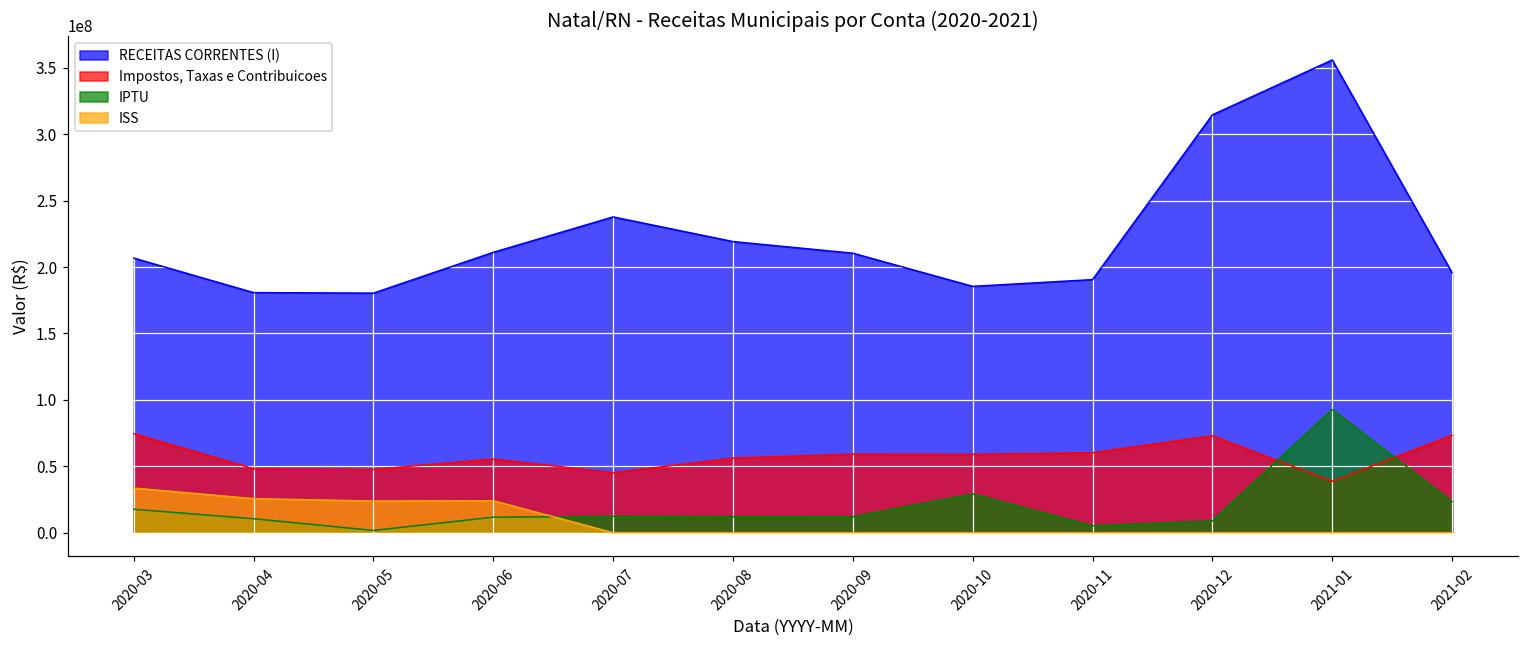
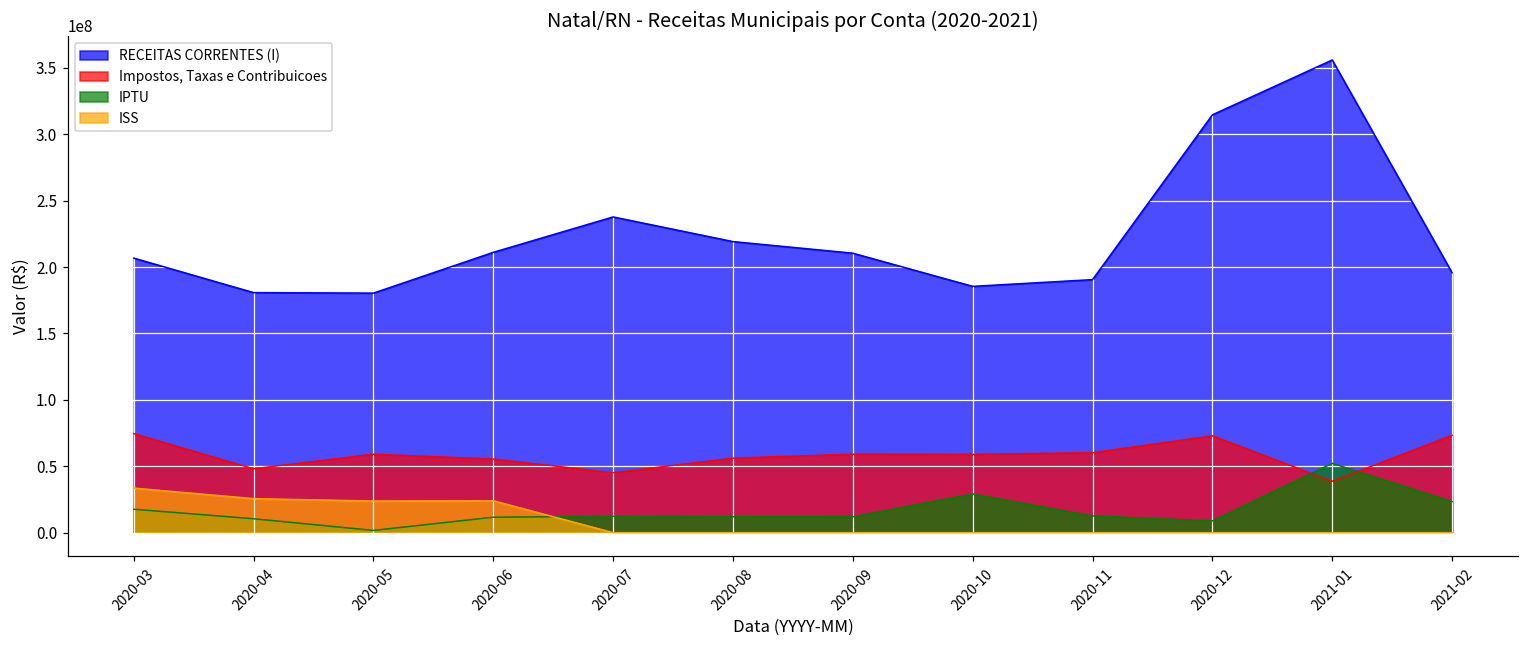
  {
    "RECEITAS CORRENTES (I)": {
      "2020-03": 207000000,
      "2020-04": 181000000,
      "2020-05": 180000000,
      "2020-06": 211000000,
      "2020-07": 238000000,
      "2020-08": 219000000,
      "2020-09": 210000000,
      "2020-10": 185000000,
      "2020-11": 191000000,
      "2020-12": 315000000,
      "2021-01": 356000000,
      "2021-02": 196000000
    },
    "Impostos, Taxas e Contribuicoes": {
      "2020-03": 75000000,
      "2020-04": 48000000,
-     "2020-05": 48000000,
+     "2020-05": 59000000,
      "2020-06": 55000000,
      "2020-07": 45000000,
      "2020-08": 56000000,
      "2020-09": 59000000,
      "2020-10": 59000000,
      "2020-11": 60000000,
      "2020-12": 73000000,
      "2021-01": 39000000,
      "2021-02": 73000000
    },
    "IPTU": {
      "2020-03": 18000000,
      "2020-04": 10000000,
      "2020-05": 2000000,
      "2020-06": 12000000,
      "2020-07": 12000000,
      "2020-08": 12000000,
      "2020-09": 12000000,
      "2020-10": 29000000,
-     "2020-11": 5000000,
+     "2020-11": 13000000,
      "2020-12": 9000000,
-     "2021-01": 93000000,
+     "2021-01": 52000000,
      "2021-02": 23000000
    },
    "ISS": {
      "2020-03": 34000000,
      "2020-04": 26000000,
      "2020-05": 24000000,
      "2020-06": 24000000,
      "2020-07": 0,
      "2020-08": 0,
      "2020-09": 0,
      "2020-10": 0,
      "2020-11": 0,
      "2020-12": 0,
      "2021-01": 0,
      "2021-02": 0
    }
  }
